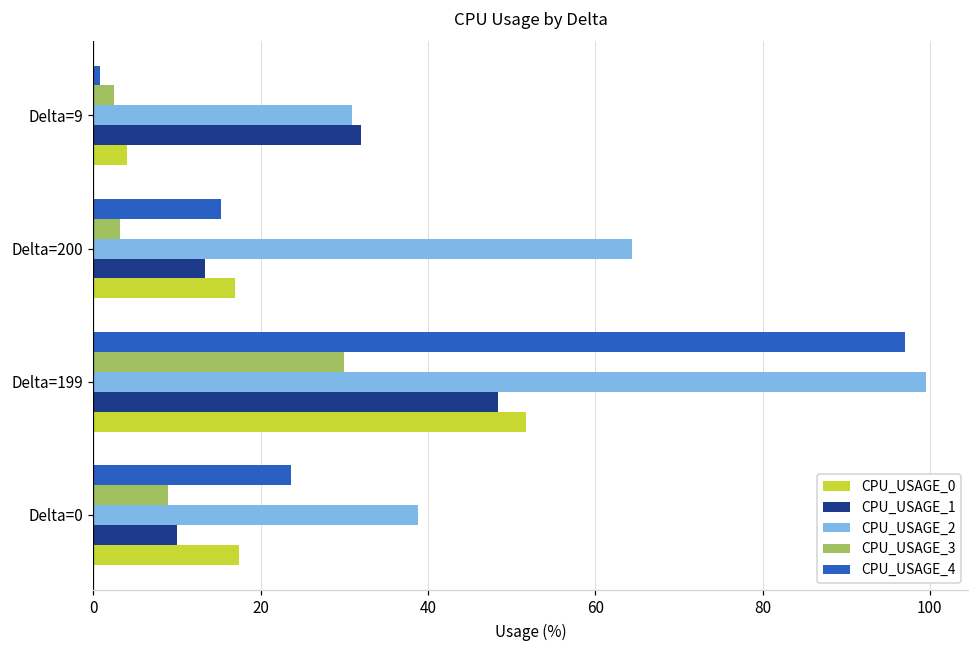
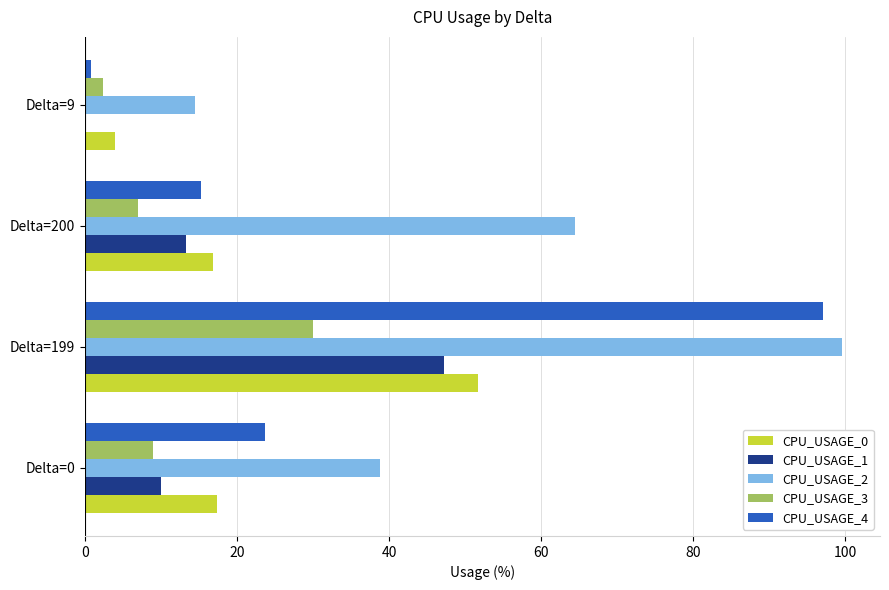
  {
    "CPU_USAGE_0": {
      "Delta=9": 4,
      "Delta=200": 17,
      "Delta=199": 52,
      "Delta=0": 17
    },
    "CPU_USAGE_1": {
-     "Delta=9": 32,
+     "Delta=9": 0,
      "Delta=200": 13,
-     "Delta=199": 48,
+     "Delta=199": 47,
      "Delta=0": 10
    },
    "CPU_USAGE_2": {
-     "Delta=9": 31,
+     "Delta=9": 14,
      "Delta=200": 64,
      "Delta=199": 100,
      "Delta=0": 39
    },
    "CPU_USAGE_3": {
      "Delta=9": 2,
-     "Delta=200": 3,
+     "Delta=200": 7,
      "Delta=199": 30,
      "Delta=0": 9
    },
    "CPU_USAGE_4": {
      "Delta=9": 1,
      "Delta=200": 15,
      "Delta=199": 97,
      "Delta=0": 24
    }
  }
